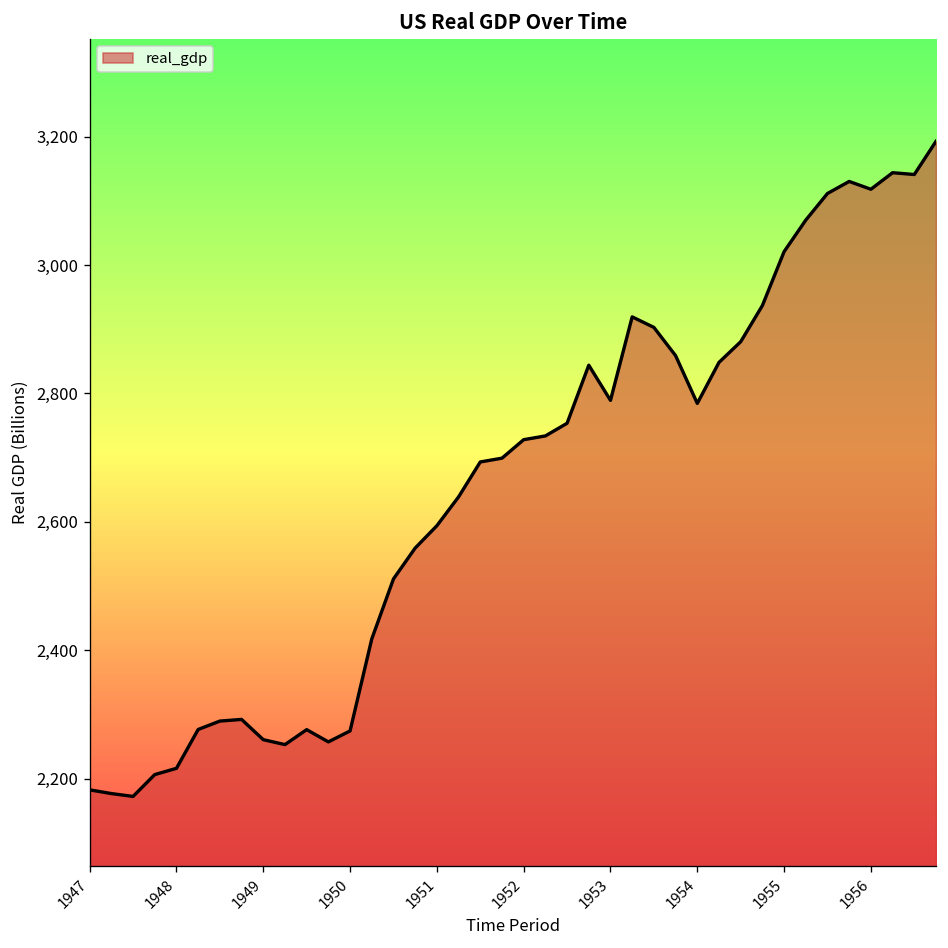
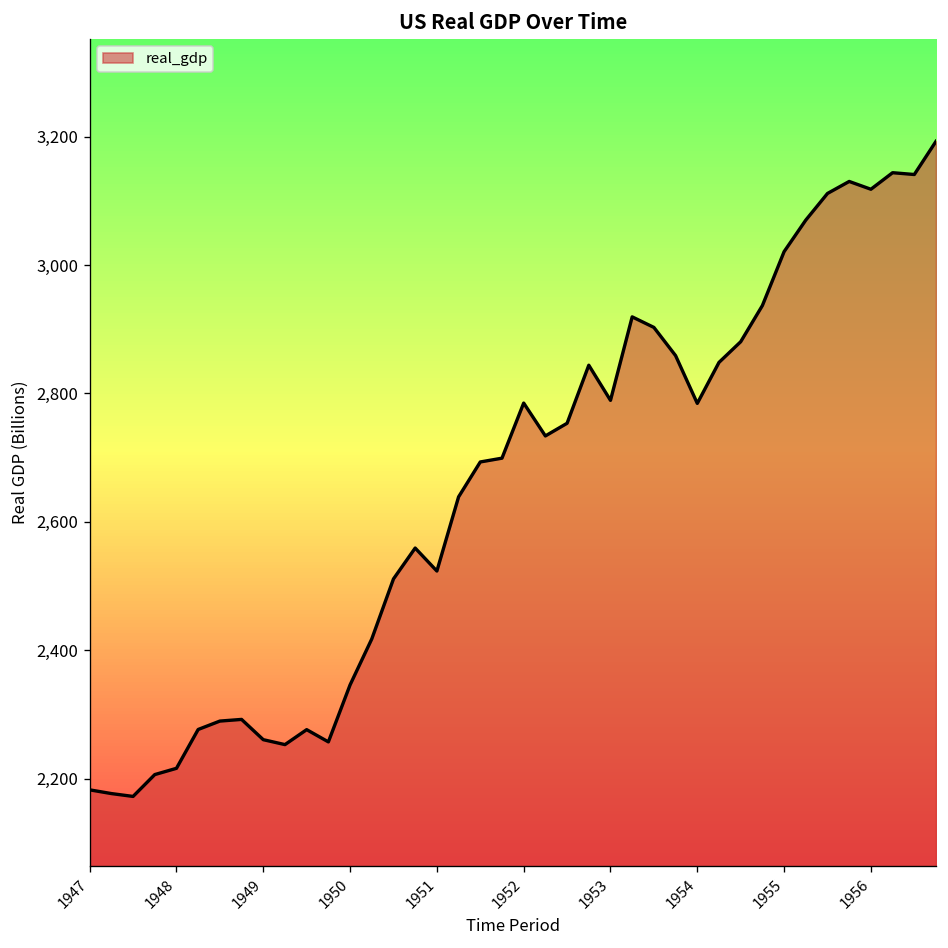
  {
    "1947": "2,180",
    "1948": "2,220",
    "1949": "2,260",
-   "1950": "2,270",
-   "1951": "2,590",
-   "1952": "2,730",
+   "1950": "2,350",
+   "1951": "2,520",
+   "1952": "2,780",
    "1953": "2,790",
    "1954": "2,780",
    "1955": "3,020",
    "1956": "3,120"
  }
